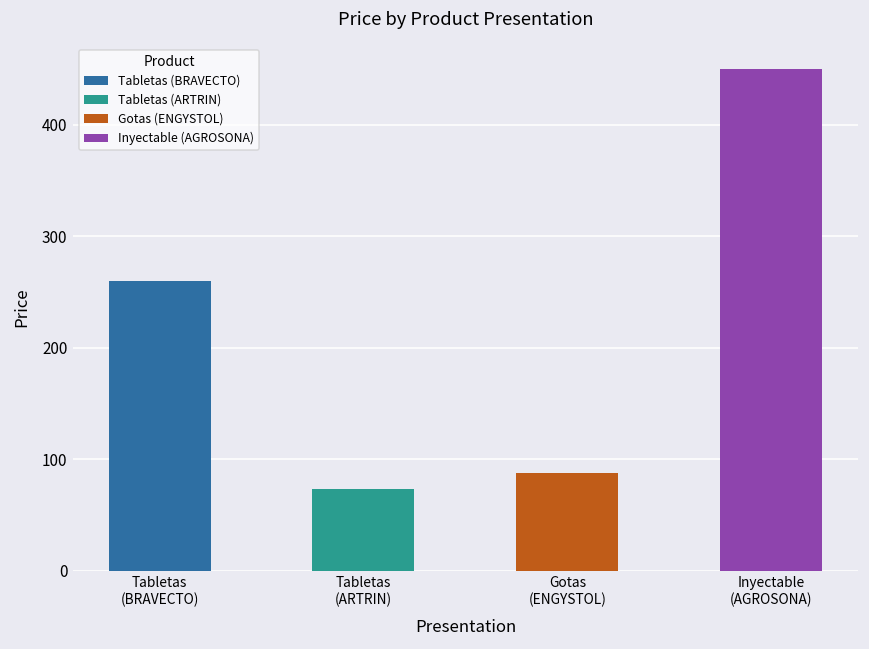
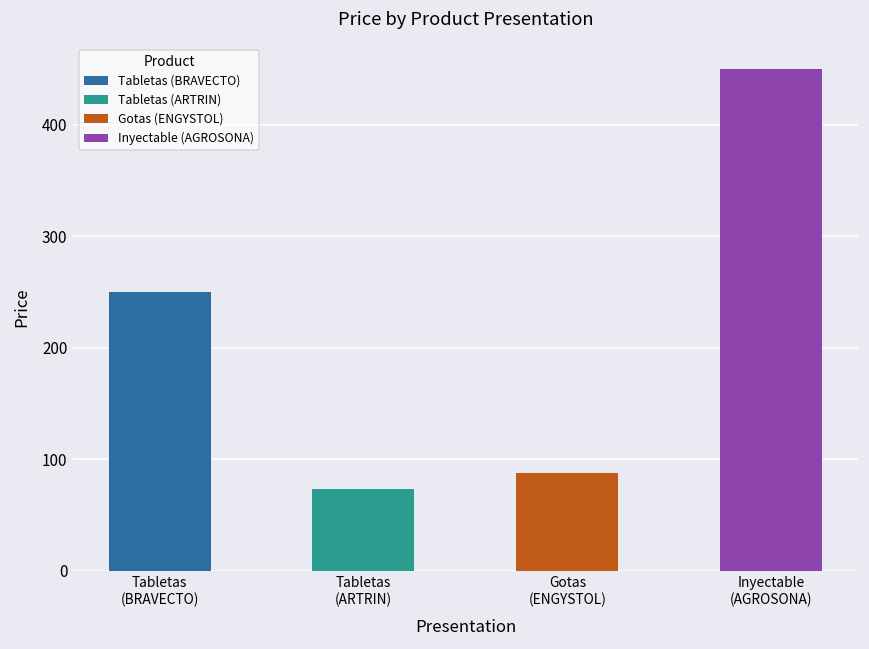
  {
-   "Tabletas (BRAVECTO)": 260,
+   "Tabletas (BRAVECTO)": 250,
    "Tabletas (ARTRIN)": 73,
    "Gotas (ENGYSTOL)": 88,
    "Inyectable (AGROSONA)": 450
  }
